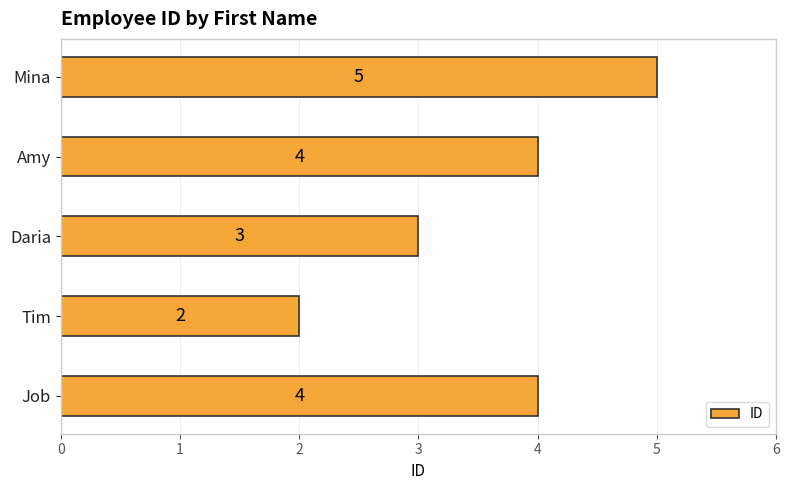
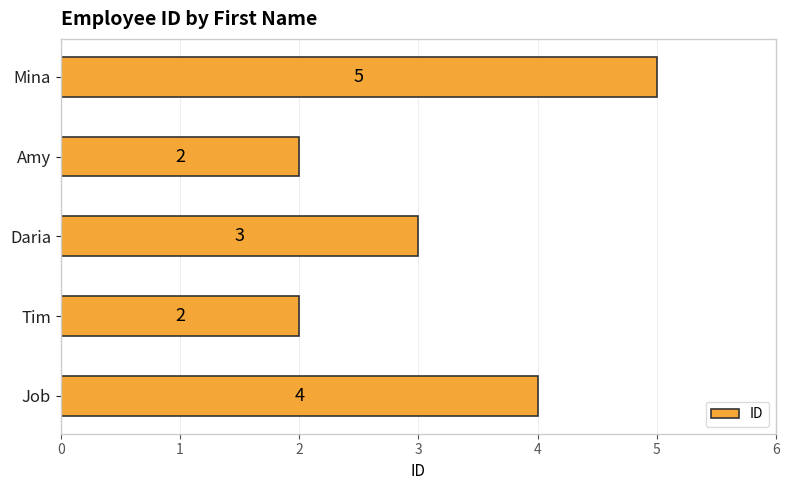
  {
    "Mina": 5,
-   "Amy": 4,
+   "Amy": 2,
    "Daria": 3,
    "Tim": 2,
    "Job": 4
  }
